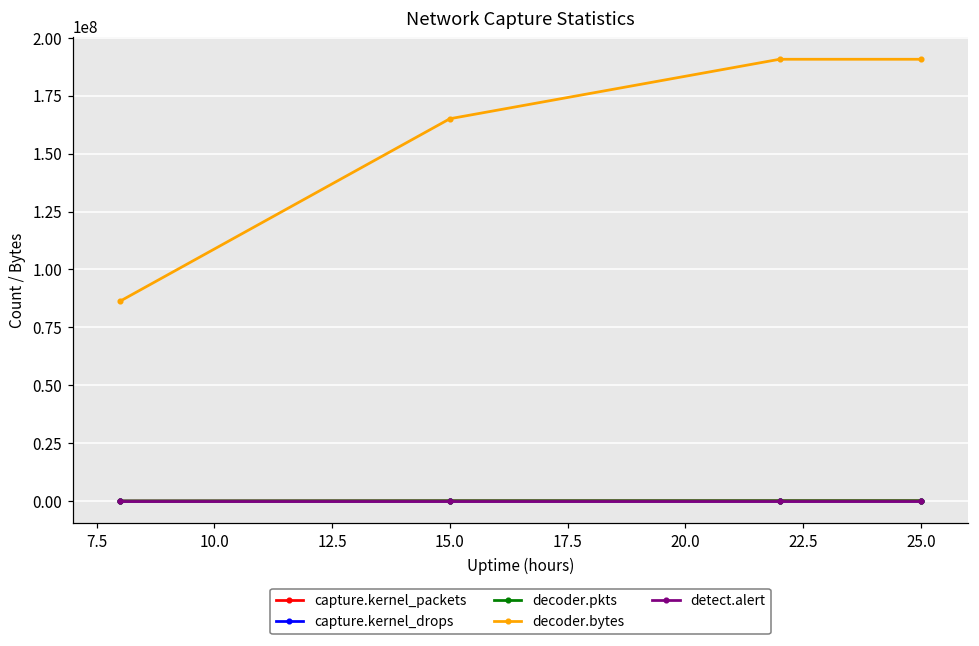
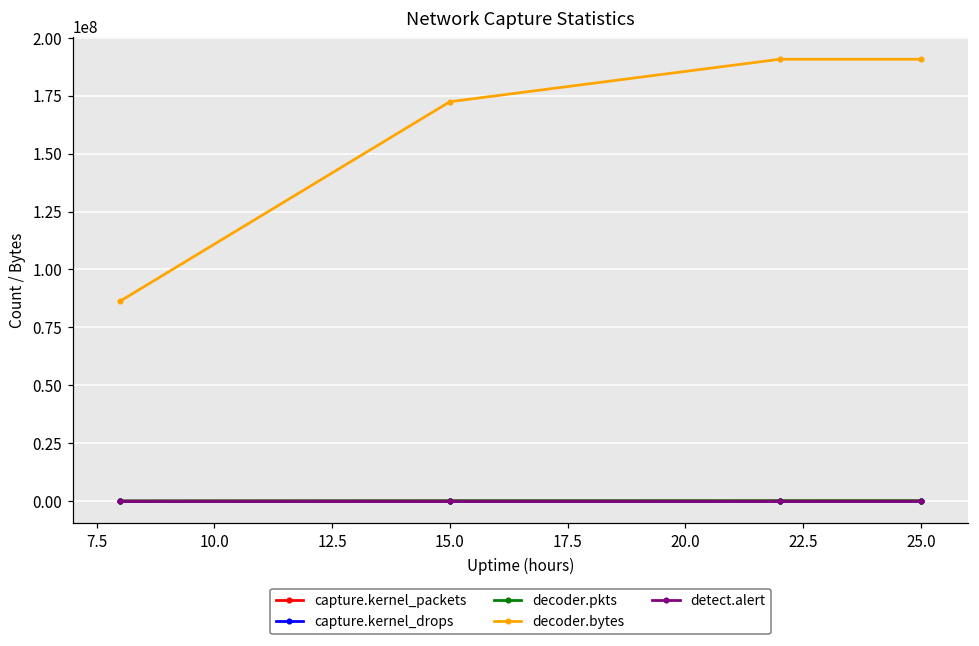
  {
    "detect.alert": {
      "15.0": 0,
      "25.0": 0
    },
    "decoder.bytes": {
-     "15.0": 165000000,
+     "15.0": 172000000,
      "25.0": 191000000
    }
  }
